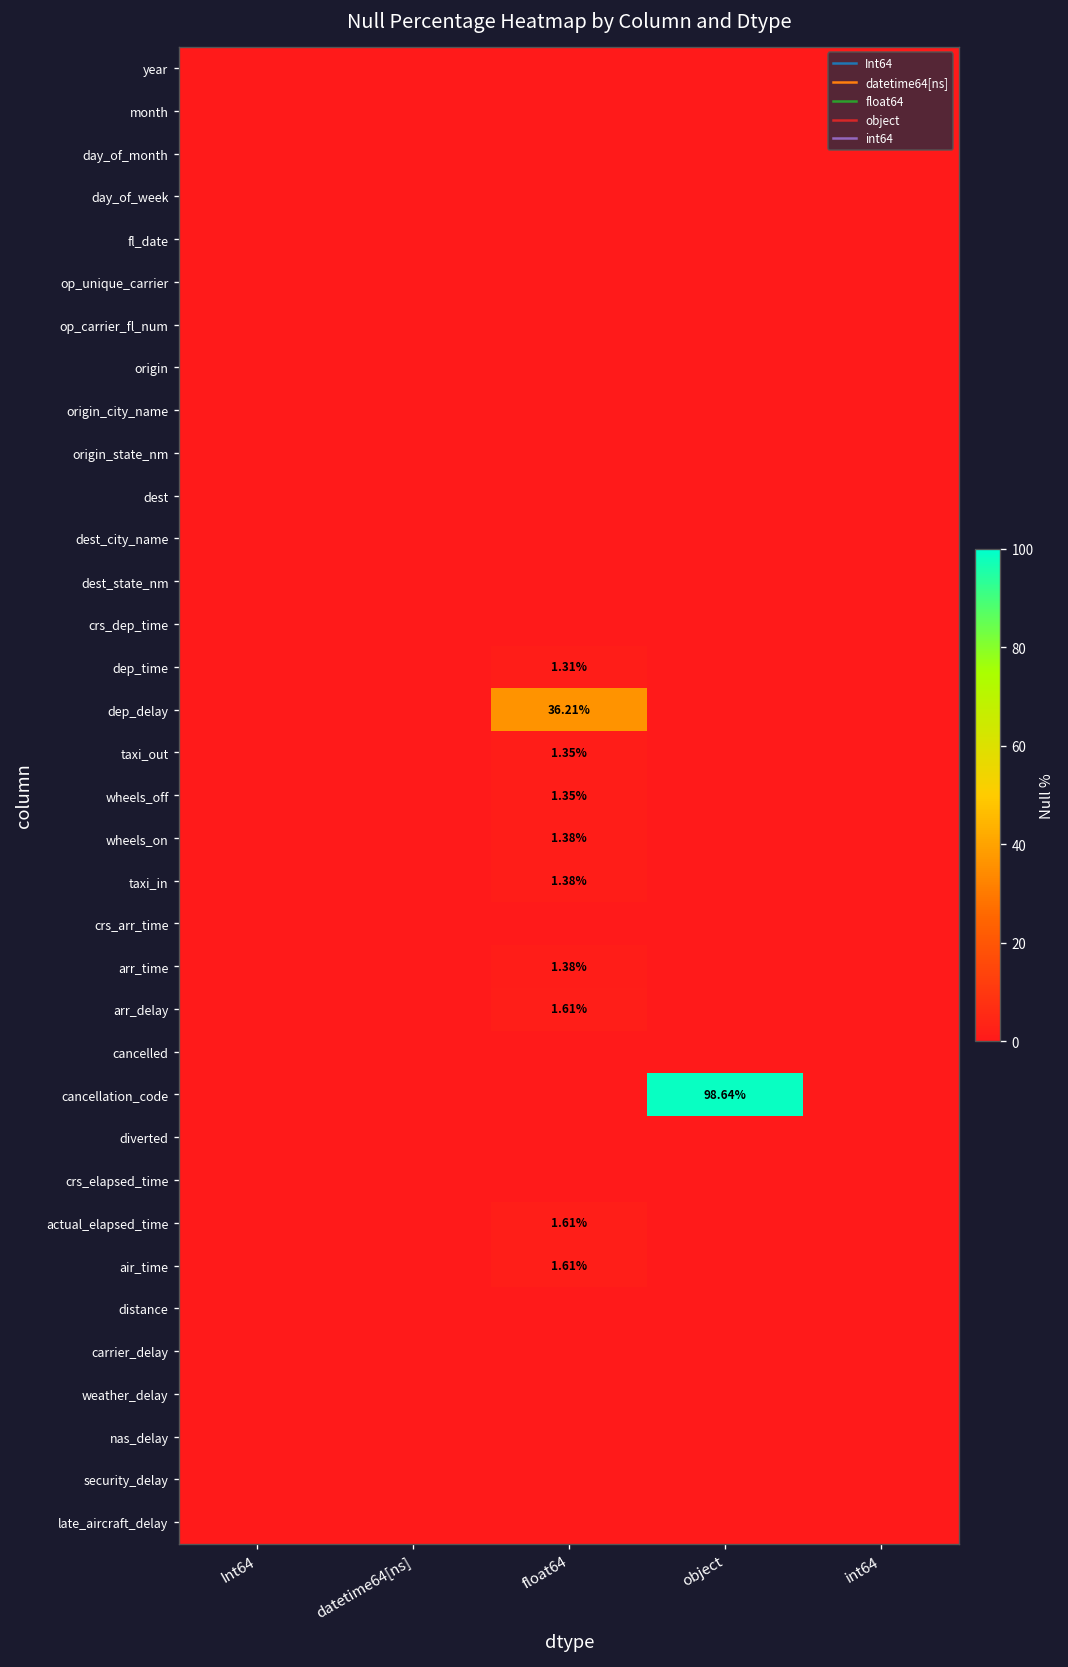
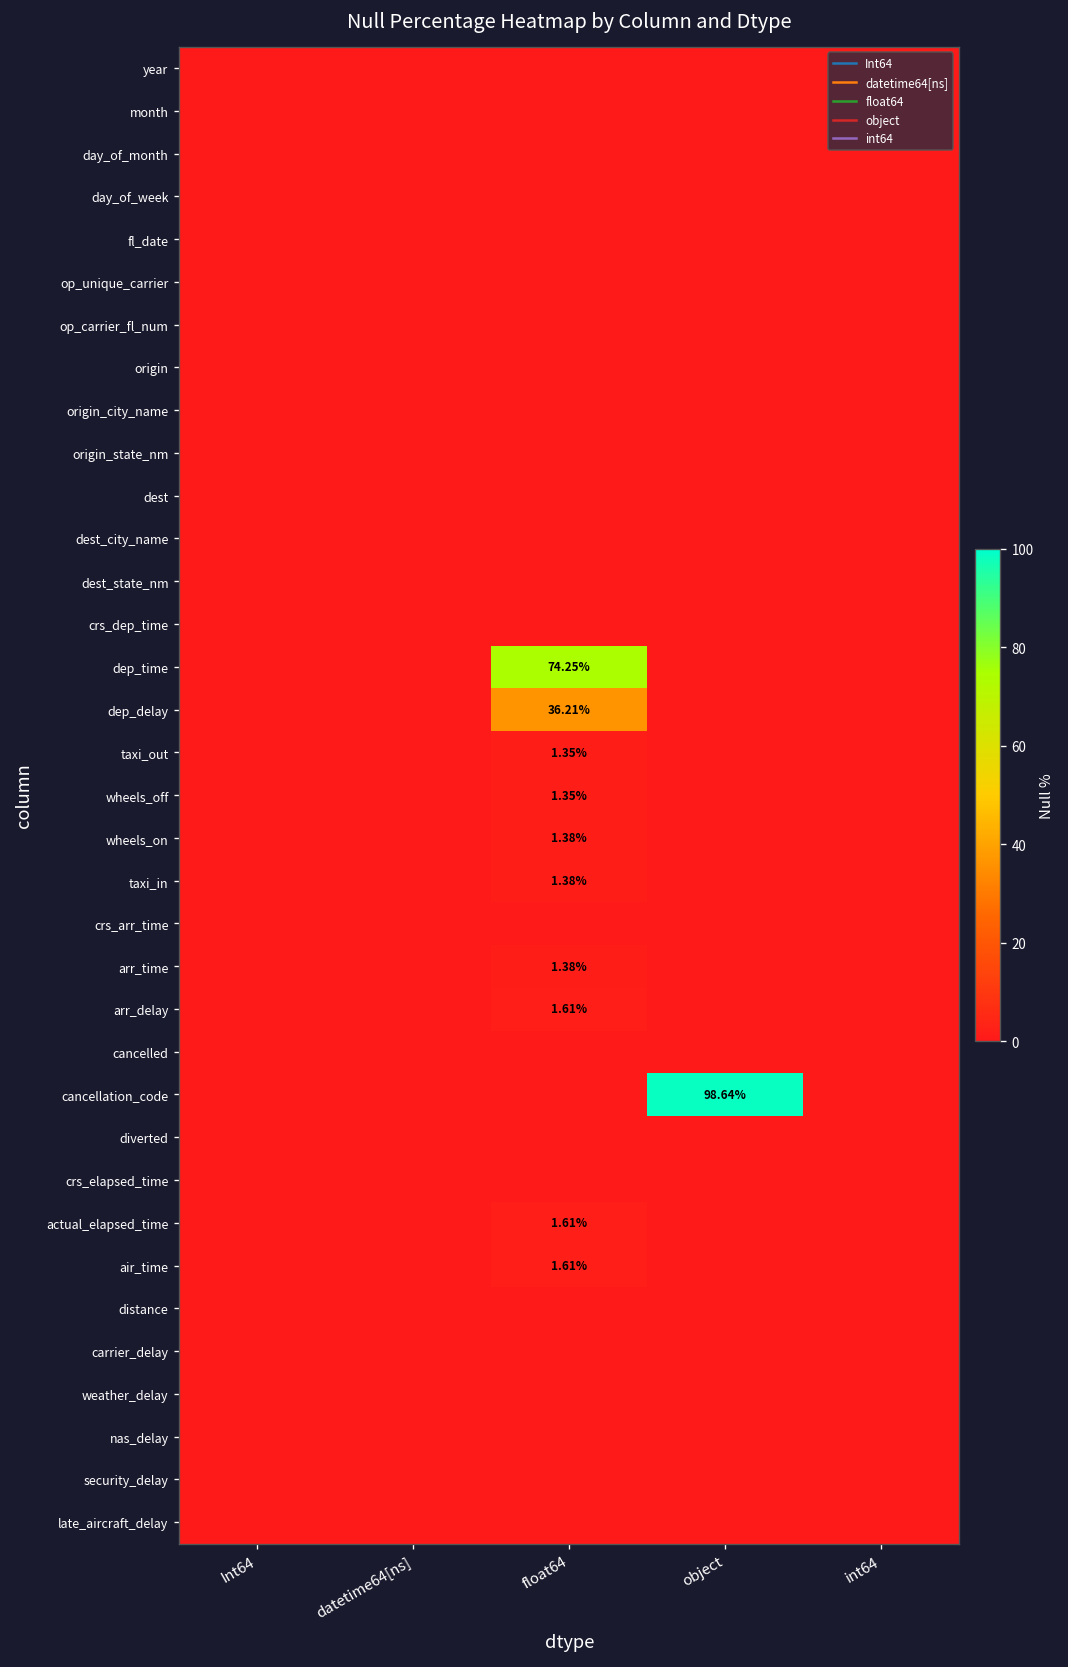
  {
    "dep_time": {
-     "float64": "1.31%"
+     "float64": "74.25%"
    },
    "dep_delay": {
      "float64": "36.21%"
    },
    "taxi_out": {
      "float64": "1.35%"
    },
    "wheels_off": {
      "float64": "1.35%"
    },
    "wheels_on": {
      "float64": "1.38%"
    },
    "taxi_in": {
      "float64": "1.38%"
    },
    "arr_time": {
      "float64": "1.38%"
    },
    "arr_delay": {
      "float64": "1.61%"
    },
    "cancellation_code": {
      "object": "98.64%"
    },
    "actual_elapsed_time": {
      "float64": "1.61%"
    },
    "air_time": {
      "float64": "1.61%"
    }
  }
